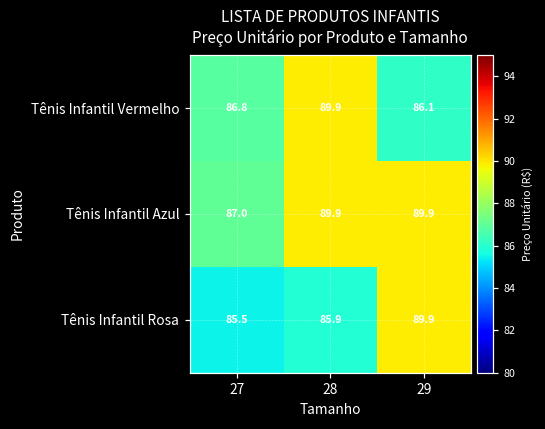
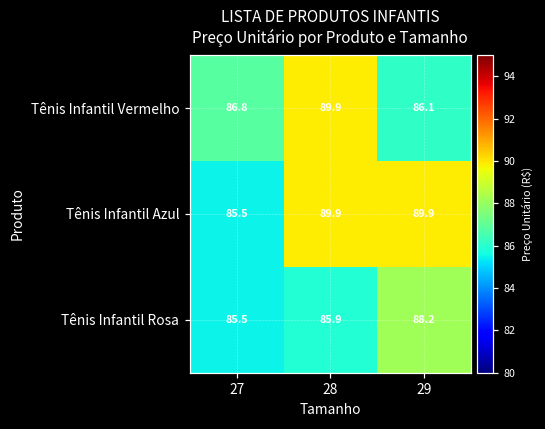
  {
    "Tênis Infantil Vermelho": {
      "27": 86.8,
      "28": 89.9,
      "29": 86.1
    },
    "Tênis Infantil Azul": {
-     "27": 87.0,
+     "27": 85.5,
      "28": 89.9,
      "29": 89.9
    },
    "Tênis Infantil Rosa": {
      "27": 85.5,
      "28": 85.9,
-     "29": 89.9
+     "29": 88.2
    }
  }
